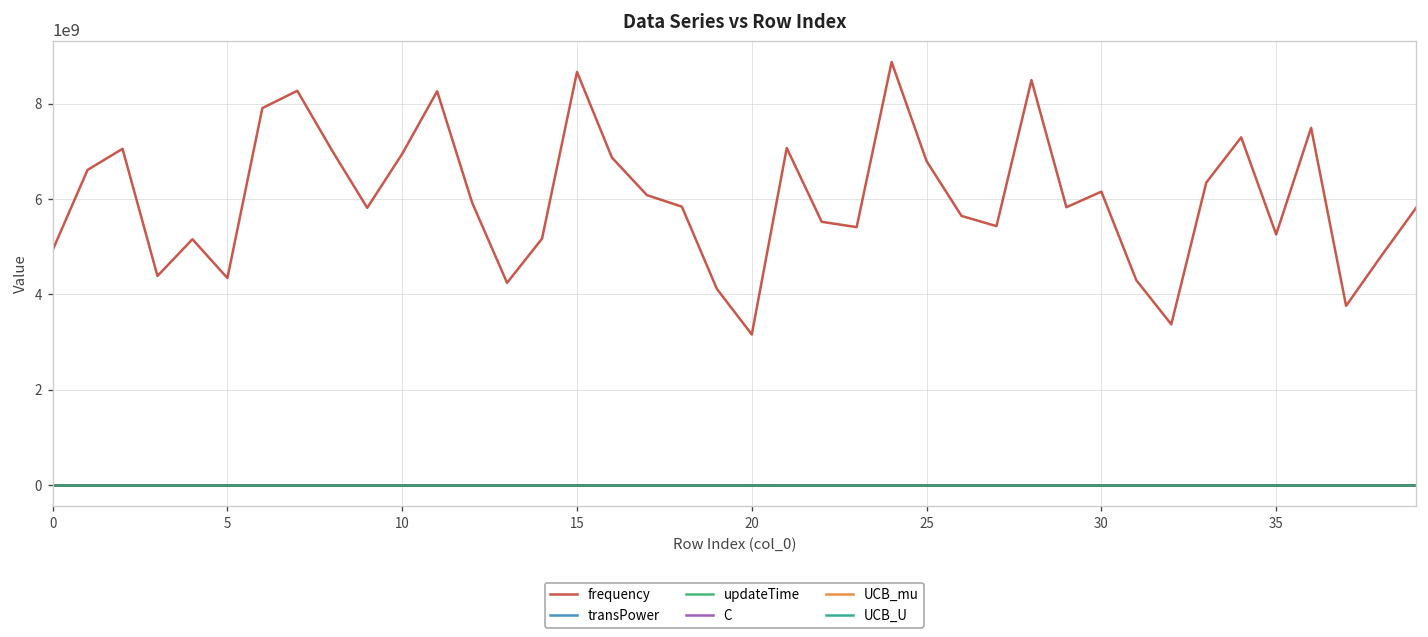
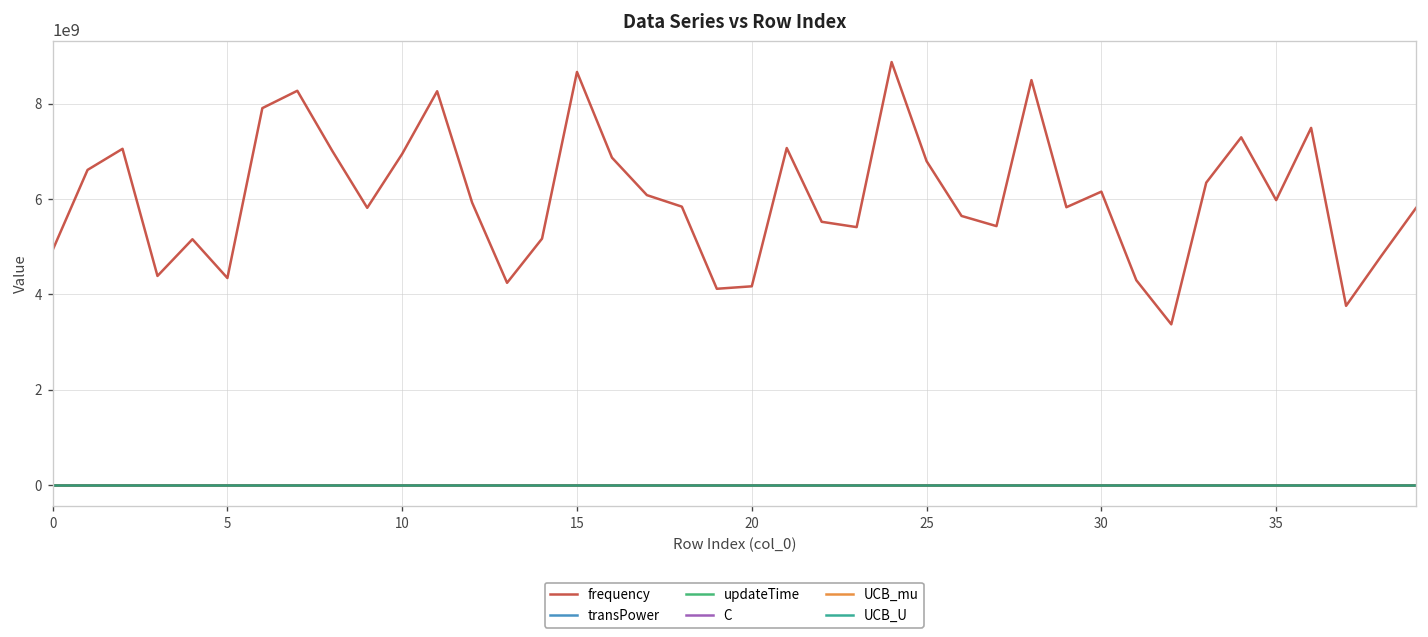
  {
    "frequency": {
      "0": 4900000000,
      "5": 4300000000,
      "10": 7000000000,
      "15": 8700000000,
-     "20": 3200000000,
+     "20": 4200000000,
      "25": 6800000000,
      "30": 6200000000,
-     "35": 5300000000
+     "35": 6000000000
    },
    "UCB_U": {
      "0": 0,
      "5": 0,
      "10": 0,
      "15": 0,
      "20": 0,
      "25": 0,
      "30": 0,
      "35": 0
    }
  }
